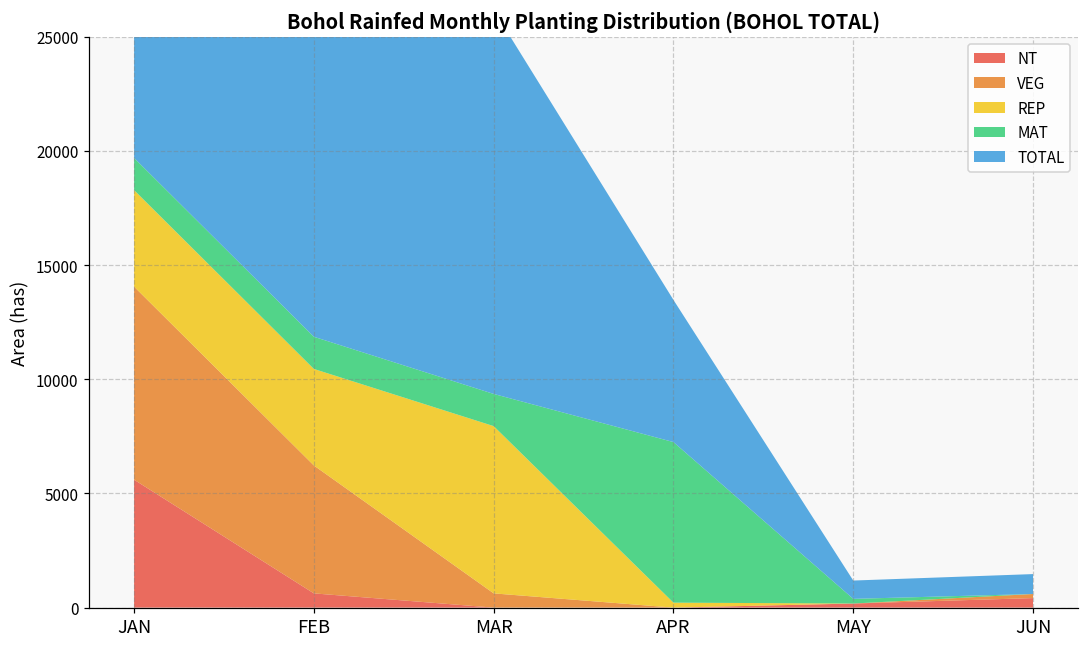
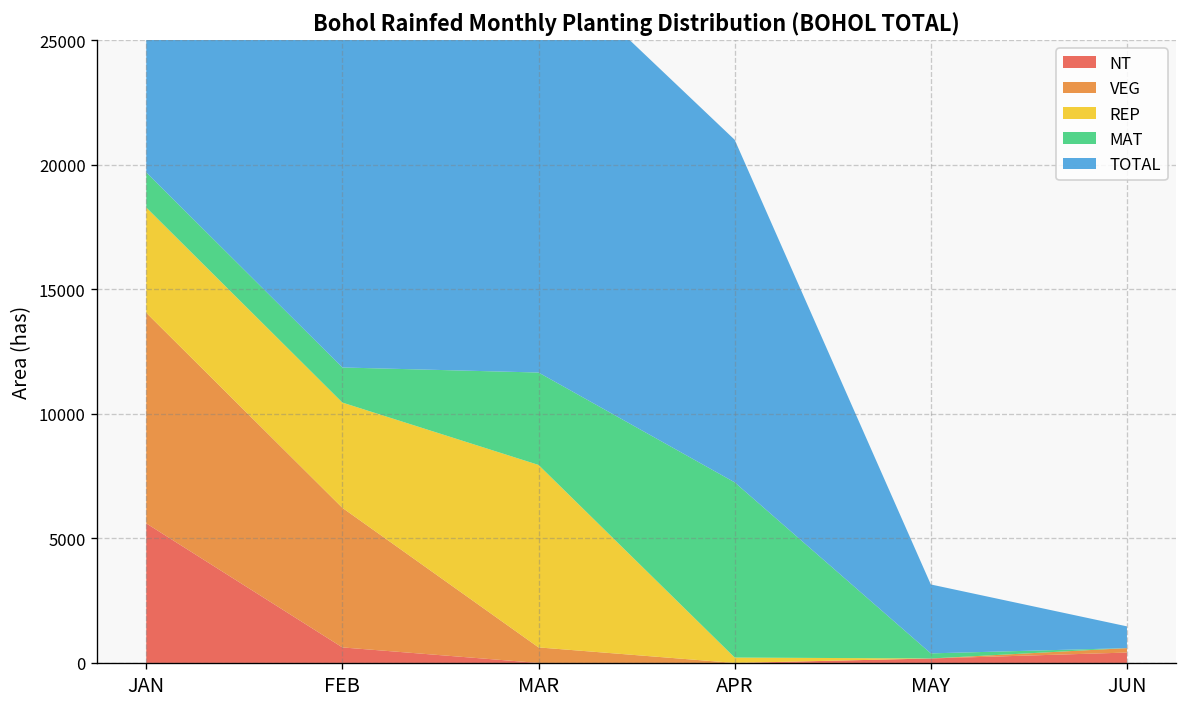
  {
    "REP": {
      "JAN": 4200,
      "FEB": 4200,
      "MAR": 7300,
      "APR": 200
    },
    "MAT": {
      "JAN": 1400,
      "FEB": 1400,
-     "MAR": 1400,
+     "MAR": 3700,
      "APR": 7000,
      "MAY": 200
    },
    "TOTAL": {
-     "APR": 6200,
-     "MAY": 800,
+     "APR": 13800,
+     "MAY": 2800,
      "JUN": 900
    }
  }
